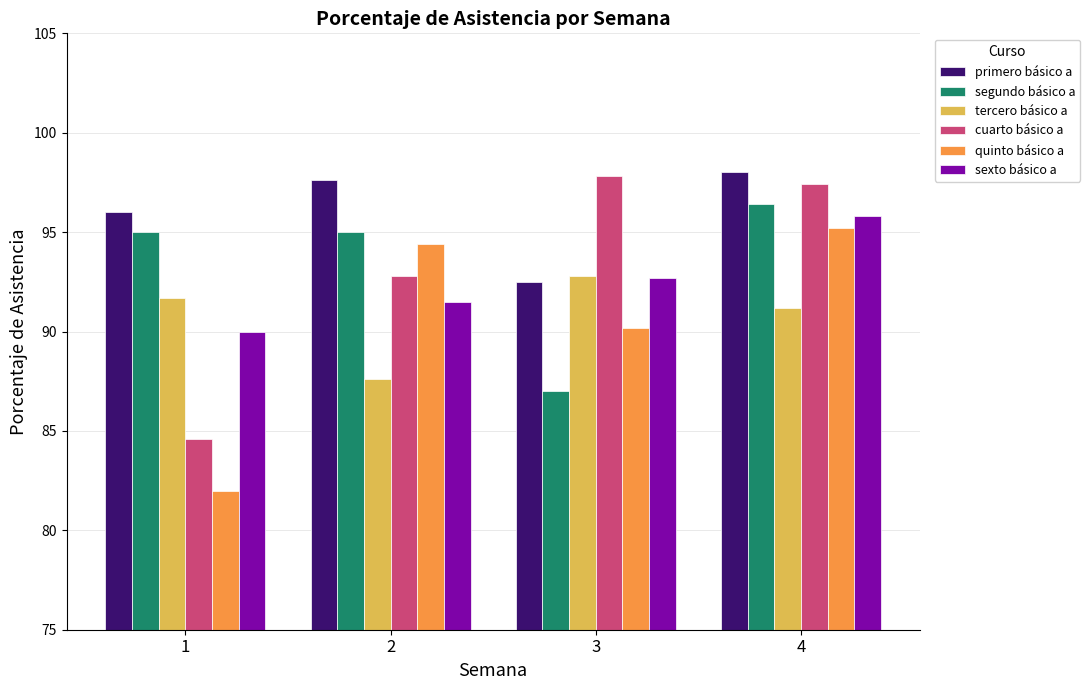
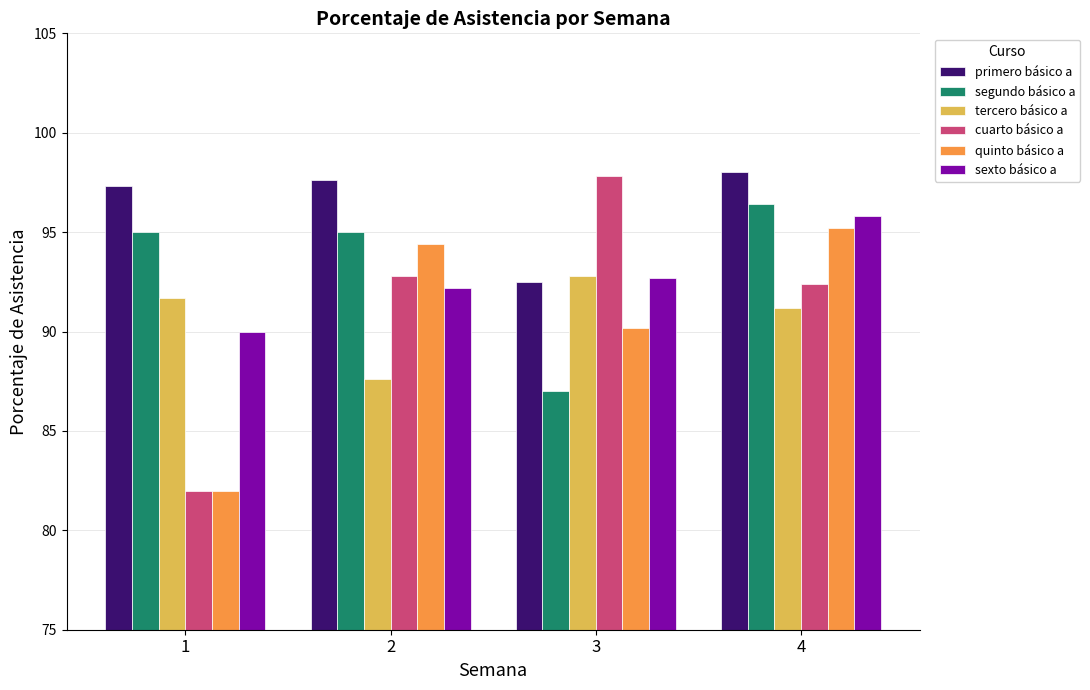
  {
    "primero básico a": {
-     "1": 96.0,
+     "1": 97.3,
      "2": 97.6,
      "3": 92.5,
      "4": 98.0
    },
    "segundo básico a": {
      "1": 95.0,
      "2": 95.0,
      "3": 87.0,
      "4": 96.4
    },
    "cuarto básico a": {
-     "1": 84.6,
+     "1": 82.0,
      "2": 92.8,
      "3": 97.8,
-     "4": 97.4
+     "4": 92.4
    },
    "sexto básico a": {
      "1": 90.0,
-     "2": 91.5,
+     "2": 92.2,
      "3": 92.7,
      "4": 95.8
    }
  }
